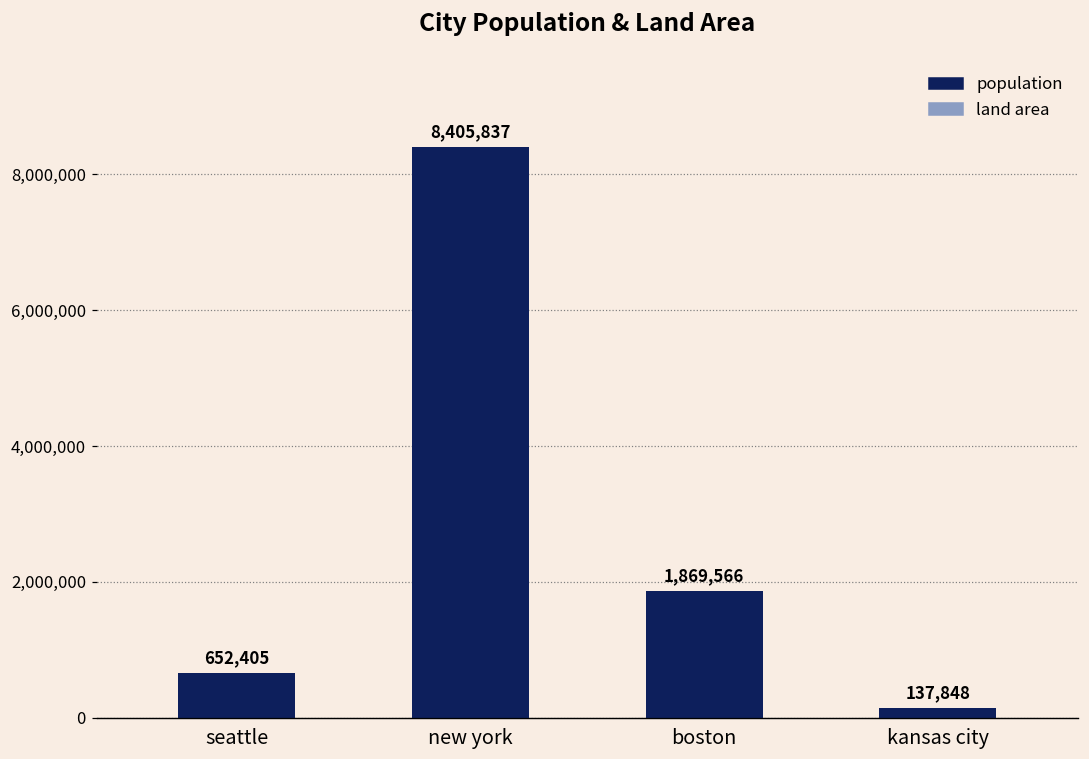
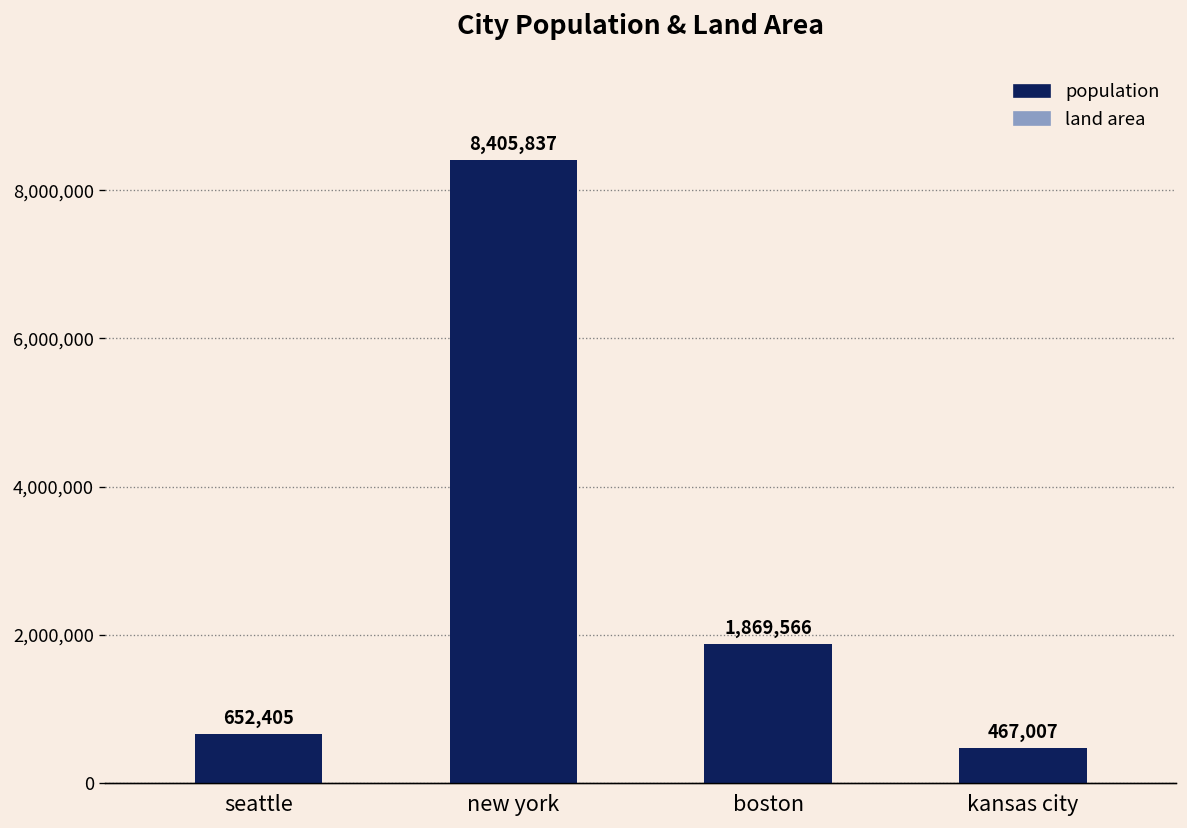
  {
    "population": {
      "seattle": "652,405",
      "new york": "8,405,837",
      "boston": "1,869,566",
-     "kansas city": "137,848"
+     "kansas city": "467,007"
    }
  }
